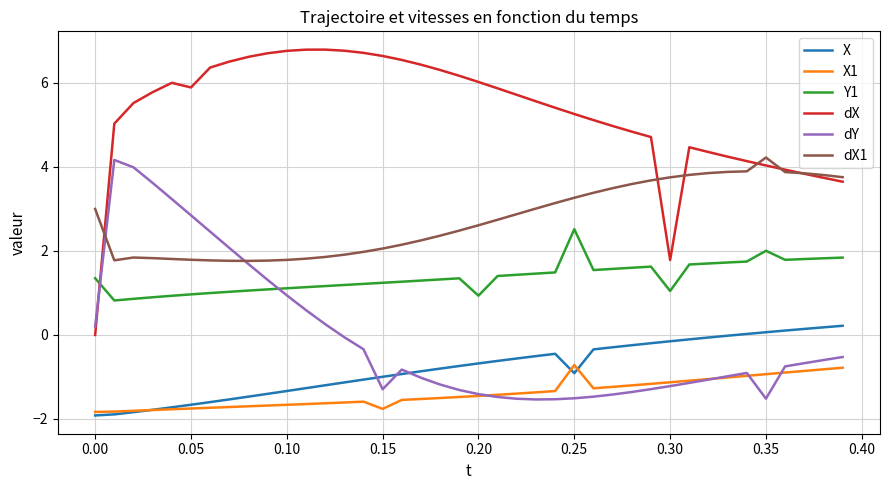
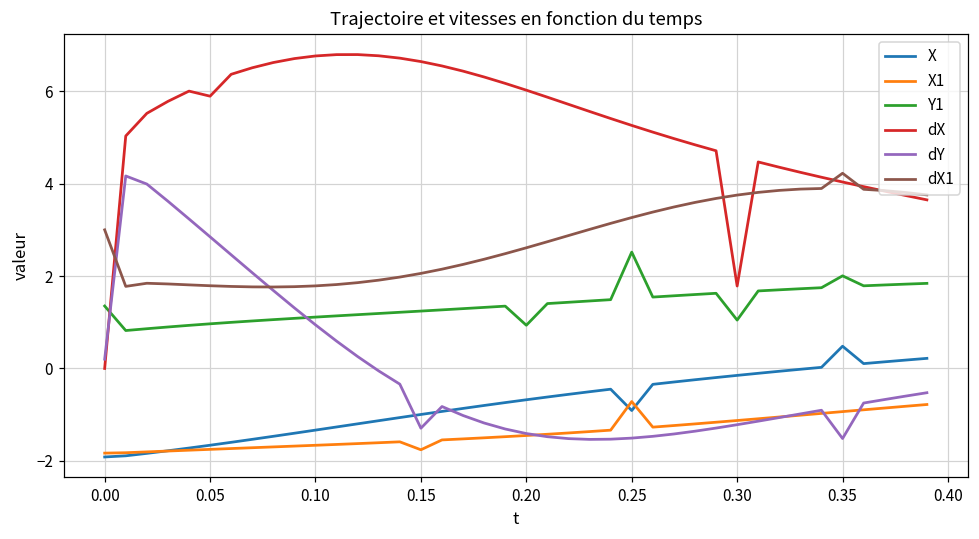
  {
    "X": {
      "0.00": -1.9,
      "0.05": -1.7,
      "0.10": -1.3,
      "0.15": -1.0,
      "0.20": -0.7,
      "0.25": -0.9,
      "0.30": -0.2,
-     "0.35": 0.1
+     "0.35": 0.5
    },
    "X1": {
      "0.00": -1.8,
      "0.05": -1.8,
      "0.10": -1.7,
      "0.15": -1.8,
      "0.25": -0.7,
      "0.30": -1.1,
      "0.35": -0.9
    },
    "Y1": {
      "0.00": 1.4,
      "0.05": 1.0,
      "0.10": 1.1,
      "0.15": 1.2,
      "0.20": 0.9,
      "0.25": 2.5,
      "0.30": 1.0,
      "0.35": 2.0
    },
    "dX": {
      "0.00": 0.0,
      "0.05": 5.9,
      "0.10": 6.8,
      "0.15": 6.6,
      "0.20": 6.0,
      "0.25": 5.3,
      "0.30": 1.8,
      "0.35": 4.0
    },
    "dY": {
      "0.00": 0.2,
      "0.05": 2.8,
      "0.10": 0.9,
      "0.15": -1.3,
      "0.25": -1.5,
      "0.30": -1.2,
      "0.35": -1.5
    },
    "dX1": {
      "0.00": 3.0,
      "0.05": 1.8,
      "0.10": 1.8,
      "0.15": 2.1,
      "0.20": 2.6,
      "0.25": 3.3,
      "0.30": 3.8,
      "0.35": 4.2
    }
  }
